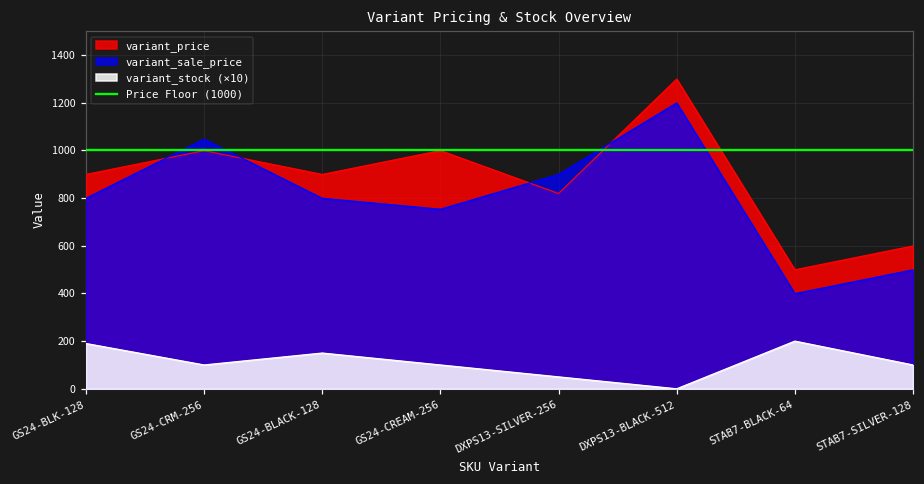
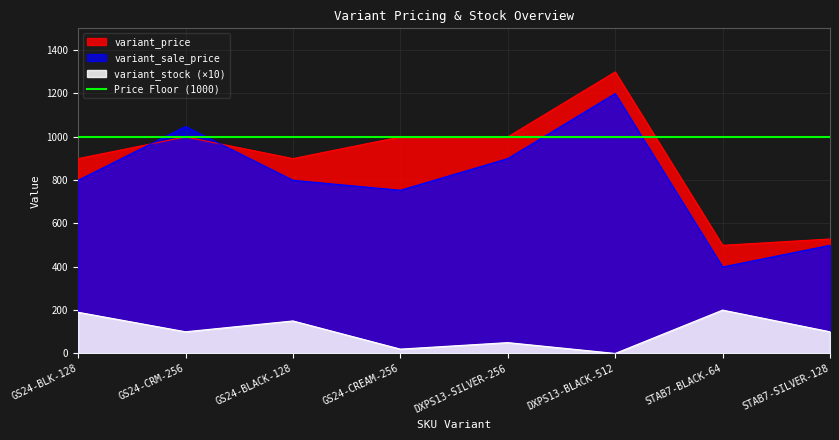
  {
    "variant_price": {
      "GS24-BLK-128": 900,
      "GS24-CRM-256": 1000,
      "GS24-BLACK-128": 900,
      "GS24-CREAM-256": 1000,
-     "DXPS13-SILVER-256": 820,
+     "DXPS13-SILVER-256": 1000,
      "DXPS13-BLACK-512": 1300,
      "STAB7-BLACK-64": 500,
-     "STAB7-SILVER-128": 600
+     "STAB7-SILVER-128": 530
    },
    "variant_sale_price": {
      "GS24-BLK-128": 800,
      "GS24-CRM-256": 1050,
      "GS24-BLACK-128": 800,
      "GS24-CREAM-256": 750,
      "DXPS13-SILVER-256": 900,
      "DXPS13-BLACK-512": 1200,
      "STAB7-BLACK-64": 400,
      "STAB7-SILVER-128": 500
    },
    "variant_stock (×10)": {
      "GS24-BLK-128": 190,
      "GS24-CRM-256": 100,
      "GS24-BLACK-128": 150,
-     "GS24-CREAM-256": 100,
+     "GS24-CREAM-256": 20,
      "DXPS13-SILVER-256": 50,
      "DXPS13-BLACK-512": 0,
      "STAB7-BLACK-64": 200,
      "STAB7-SILVER-128": 100
    }
  }
